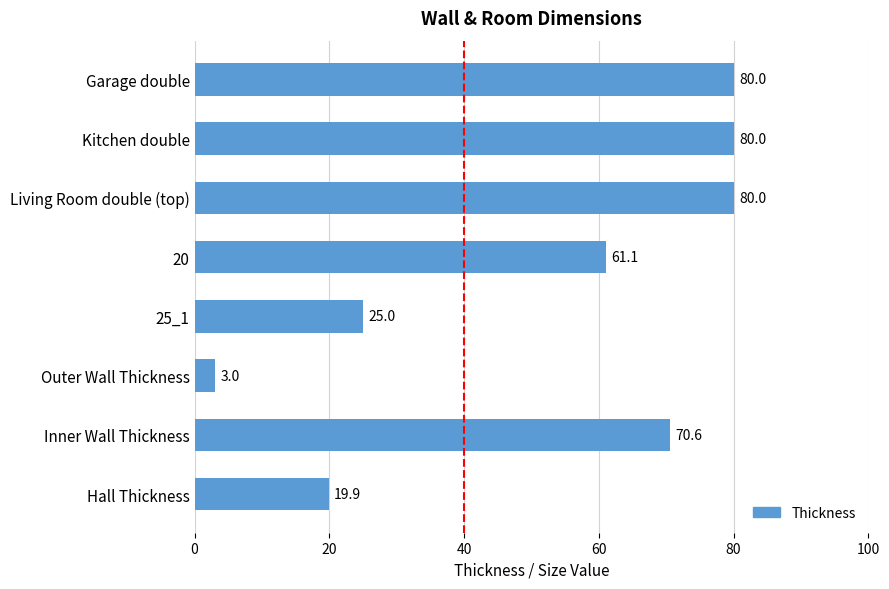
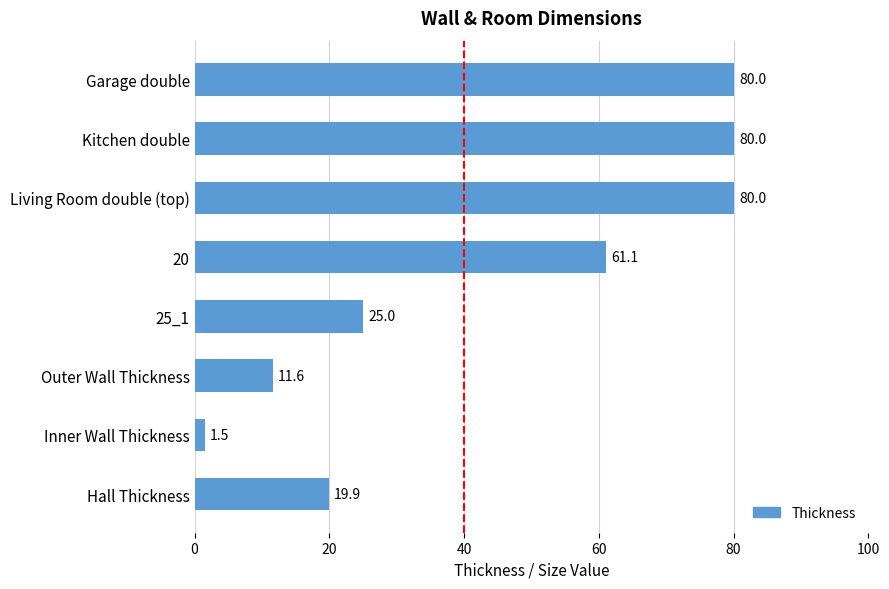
  {
    "Garage double": 80.0,
    "Kitchen double": 80.0,
    "Living Room double (top)": 80.0,
    "20": 61.1,
    "25_1": 25.0,
-   "Outer Wall Thickness": 3.0,
-   "Inner Wall Thickness": 70.6,
+   "Outer Wall Thickness": 11.6,
+   "Inner Wall Thickness": 1.5,
    "Hall Thickness": 19.9
  }
